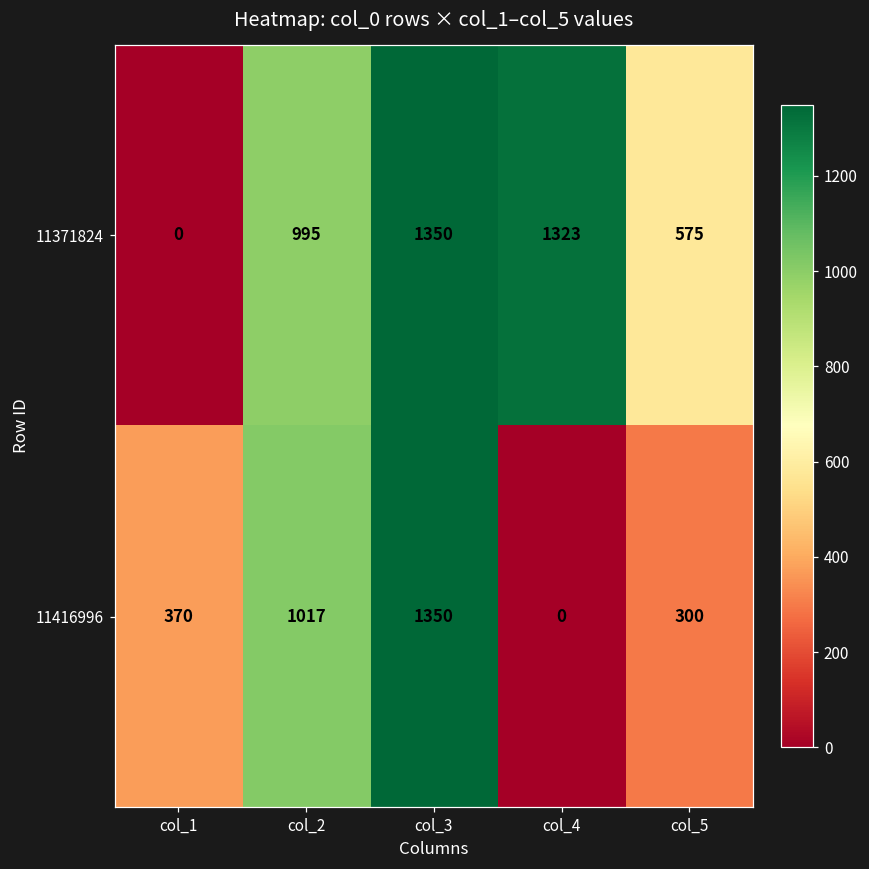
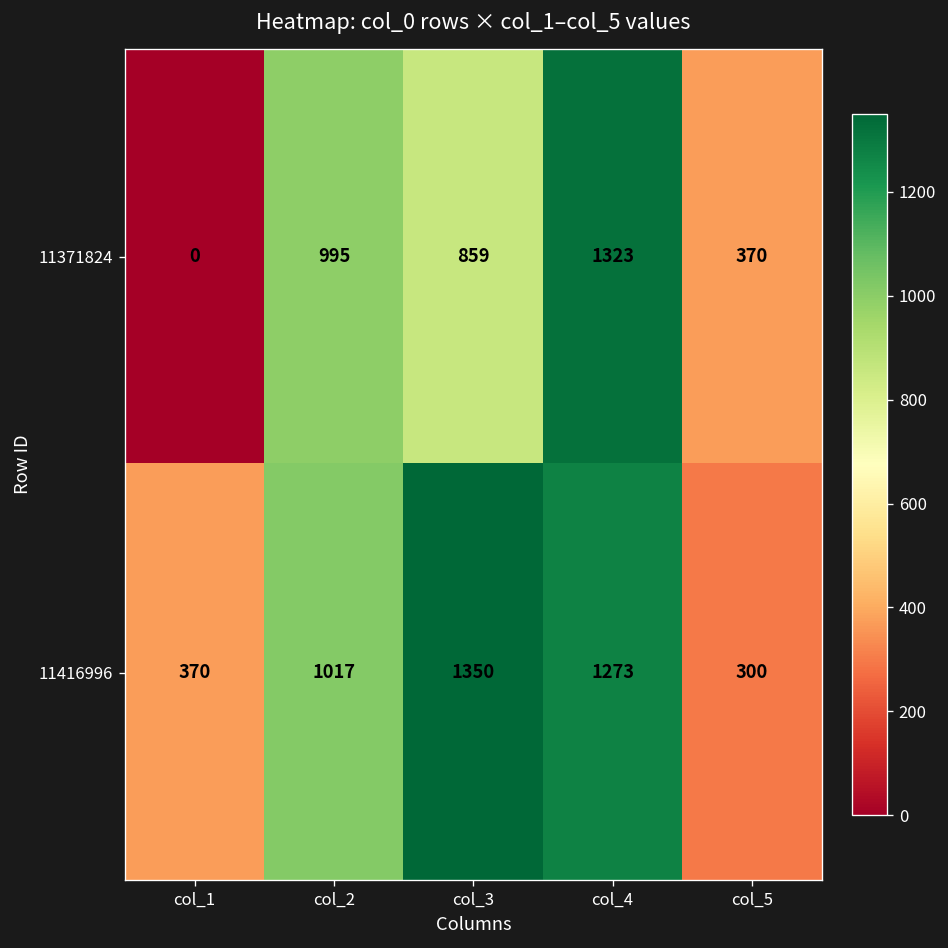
  {
    "11371824": {
      "col_1": 0,
      "col_2": 995,
-     "col_3": 1350,
+     "col_3": 859,
      "col_4": 1323,
-     "col_5": 575
+     "col_5": 370
    },
    "11416996": {
      "col_1": 370,
      "col_2": 1017,
      "col_3": 1350,
-     "col_4": 0,
+     "col_4": 1273,
      "col_5": 300
    }
  }
